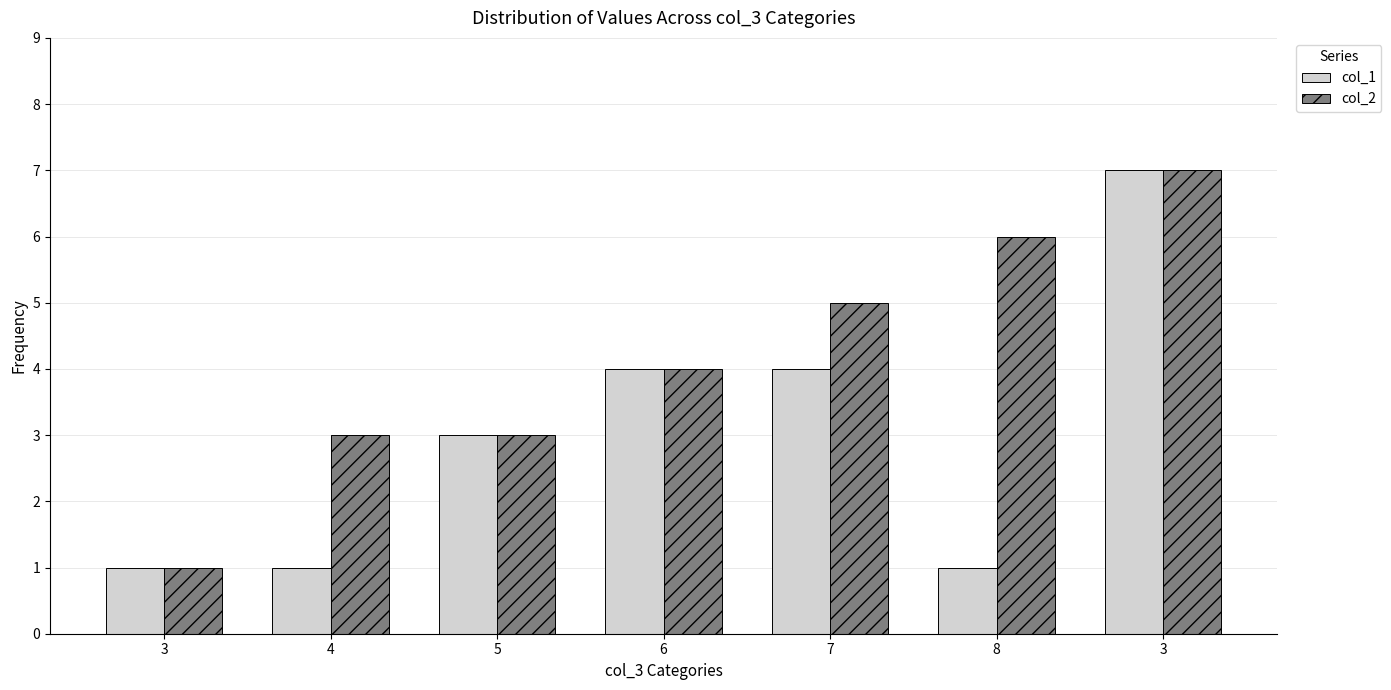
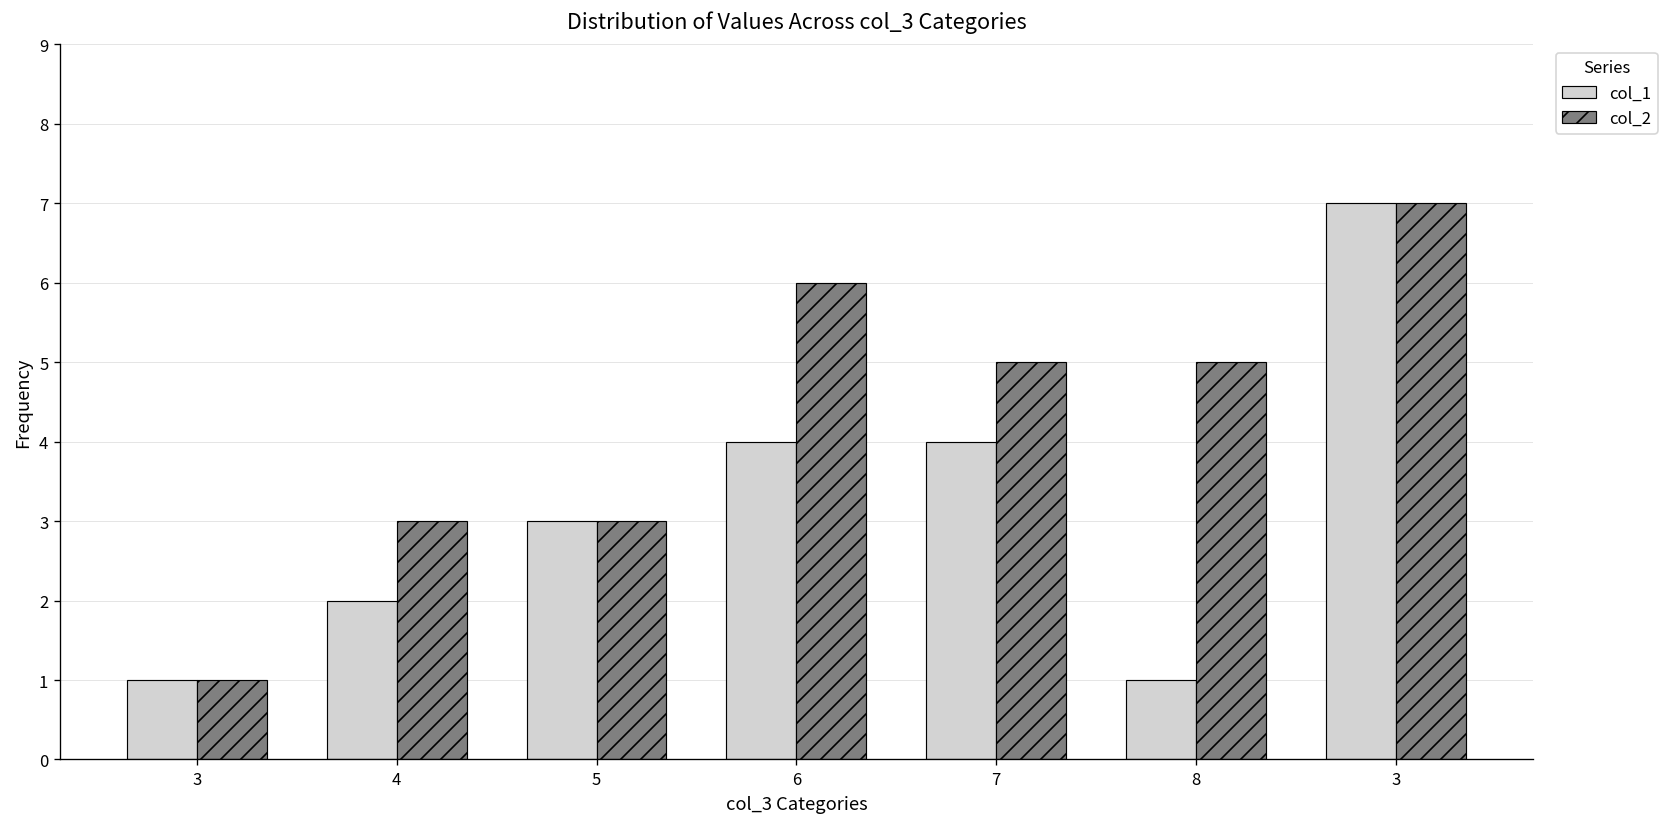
  {
    "col_1": {
-     "4": 1,
+     "4": 2,
      "5": 3,
      "6": 4,
      "7": 4,
      "8": 1
    },
    "col_2": {
      "4": 3,
      "5": 3,
-     "6": 4,
+     "6": 6,
      "7": 5,
-     "8": 6
+     "8": 5
    }
  }
